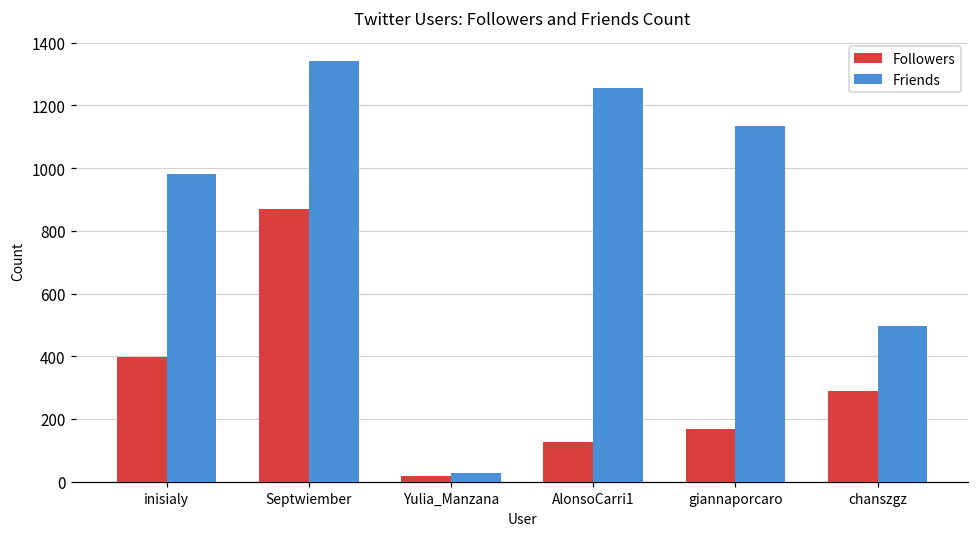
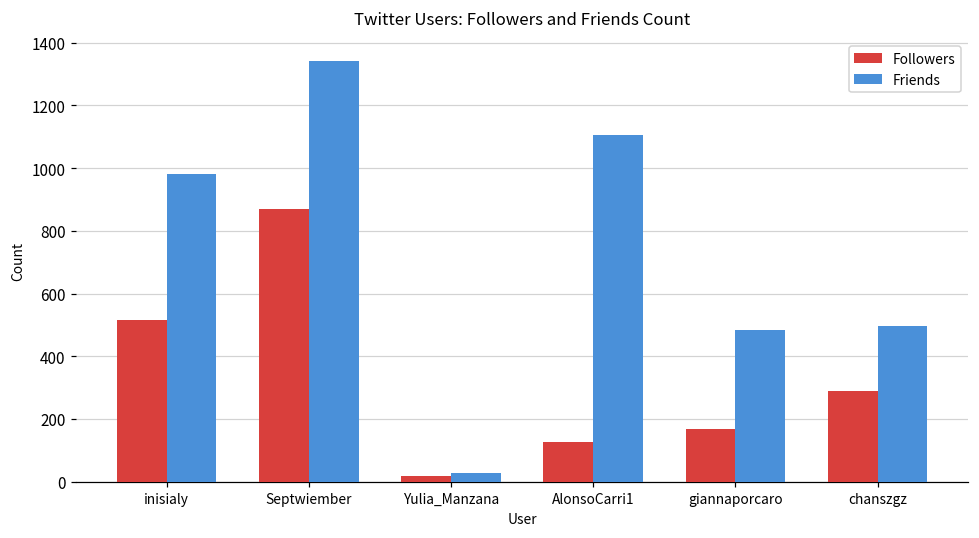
  {
    "Followers": {
-     "inisialy": 400,
+     "inisialy": 520,
      "Septwiember": 870,
      "Yulia_Manzana": 20,
      "AlonsoCarri1": 130,
      "giannaporcaro": 170,
      "chanszgz": 290
    },
    "Friends": {
      "inisialy": 980,
      "Septwiember": 1340,
      "Yulia_Manzana": 30,
-     "AlonsoCarri1": 1260,
-     "giannaporcaro": 1140,
+     "AlonsoCarri1": 1110,
+     "giannaporcaro": 490,
      "chanszgz": 500
    }
  }
